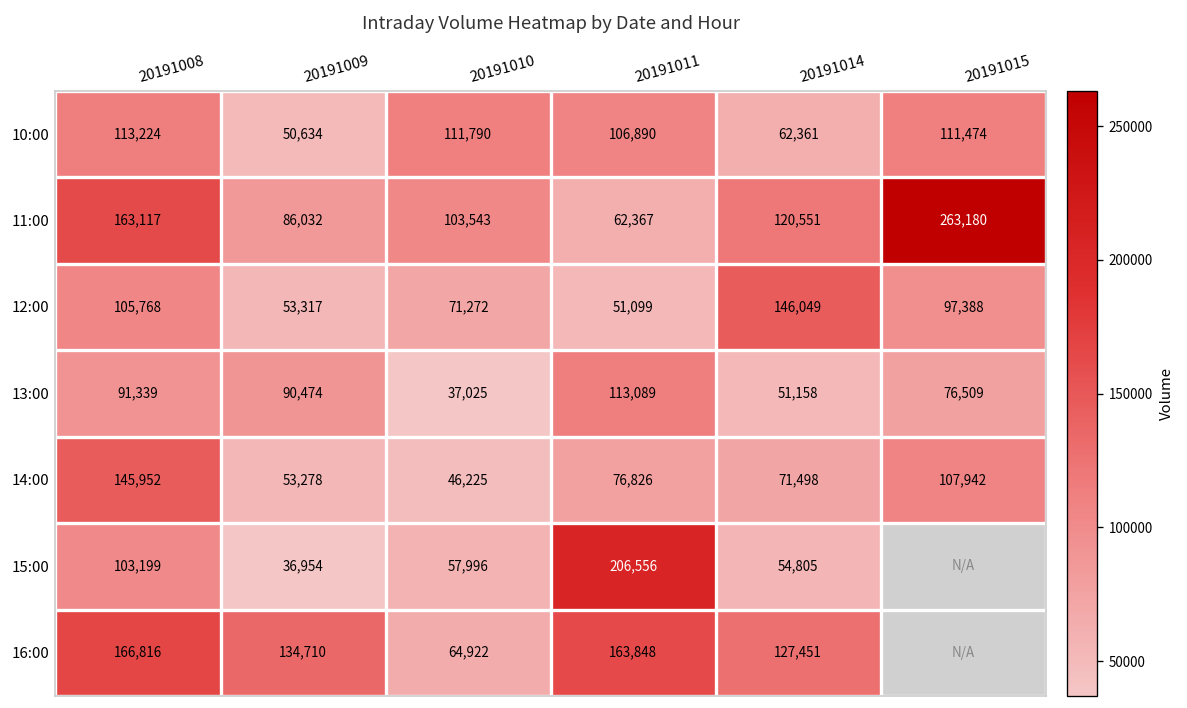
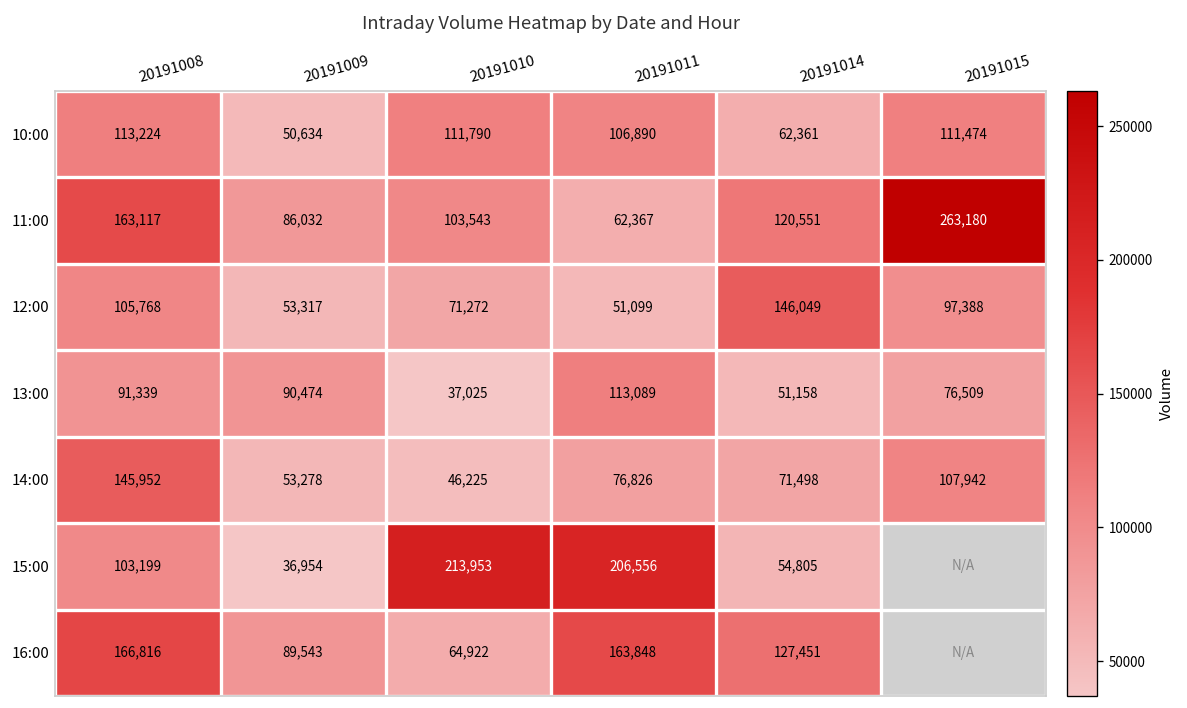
  {
    "10:00": {
      "20191008": "113,224",
      "20191009": "50,634",
      "20191010": "111,790",
      "20191011": "106,890",
      "20191014": "62,361",
      "20191015": "111,474"
    },
    "11:00": {
      "20191008": "163,117",
      "20191009": "86,032",
      "20191010": "103,543",
      "20191011": "62,367",
      "20191014": "120,551",
      "20191015": "263,180"
    },
    "12:00": {
      "20191008": "105,768",
      "20191009": "53,317",
      "20191010": "71,272",
      "20191011": "51,099",
      "20191014": "146,049",
      "20191015": "97,388"
    },
    "13:00": {
      "20191008": "91,339",
      "20191009": "90,474",
      "20191010": "37,025",
      "20191011": "113,089",
      "20191014": "51,158",
      "20191015": "76,509"
    },
    "14:00": {
      "20191008": "145,952",
      "20191009": "53,278",
      "20191010": "46,225",
      "20191011": "76,826",
      "20191014": "71,498",
      "20191015": "107,942"
    },
    "15:00": {
      "20191008": "103,199",
      "20191009": "36,954",
-     "20191010": "57,996",
+     "20191010": "213,953",
      "20191011": "206,556",
      "20191014": "54,805"
    },
    "16:00": {
      "20191008": "166,816",
-     "20191009": "134,710",
+     "20191009": "89,543",
      "20191010": "64,922",
      "20191011": "163,848",
      "20191014": "127,451"
    }
  }
